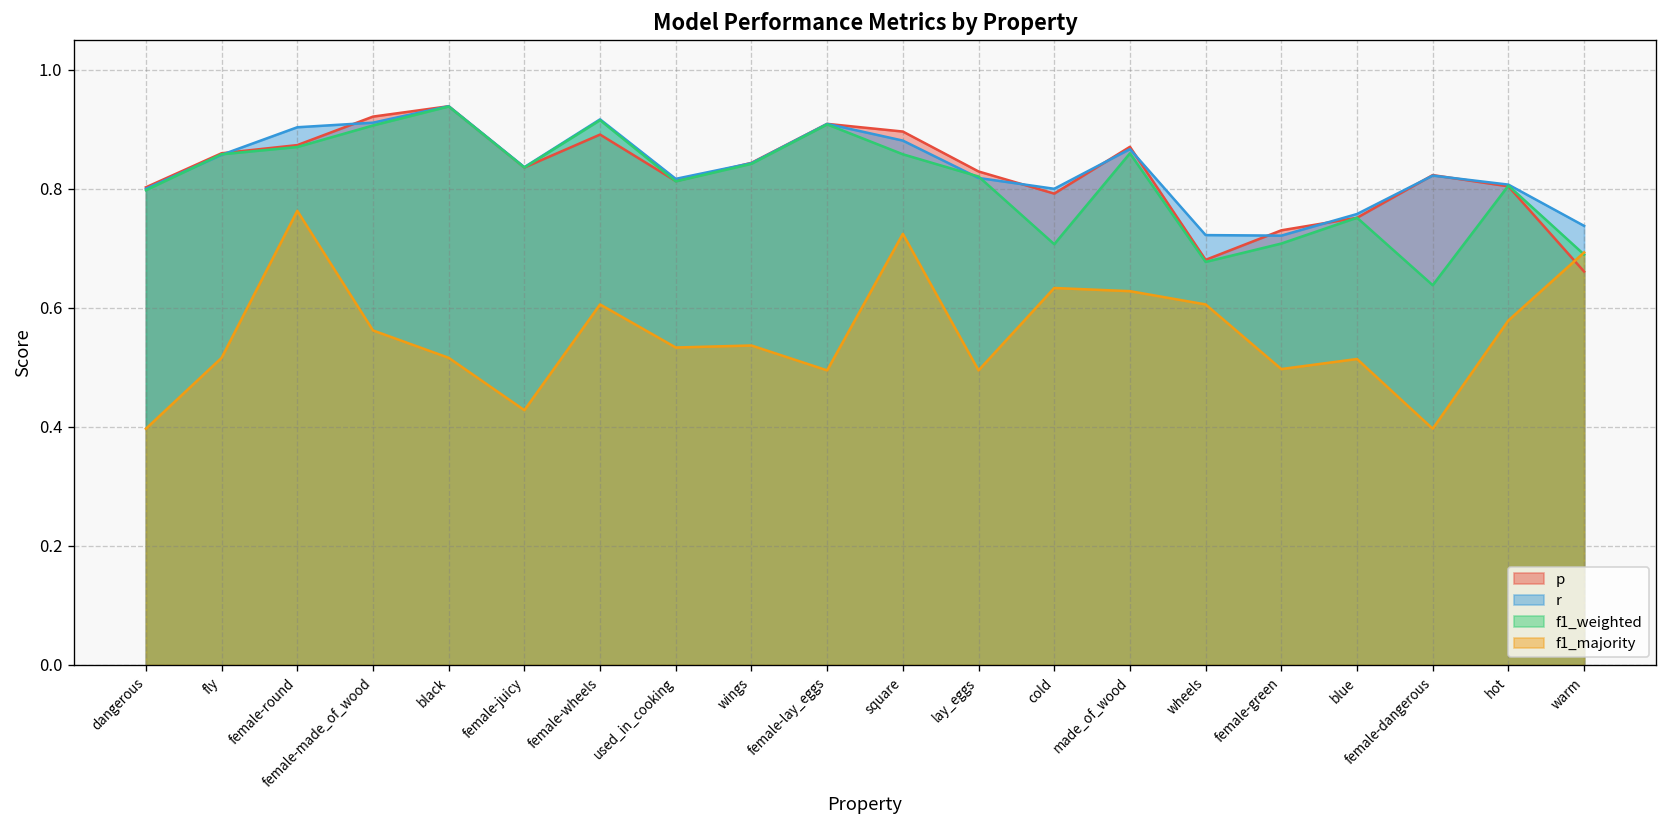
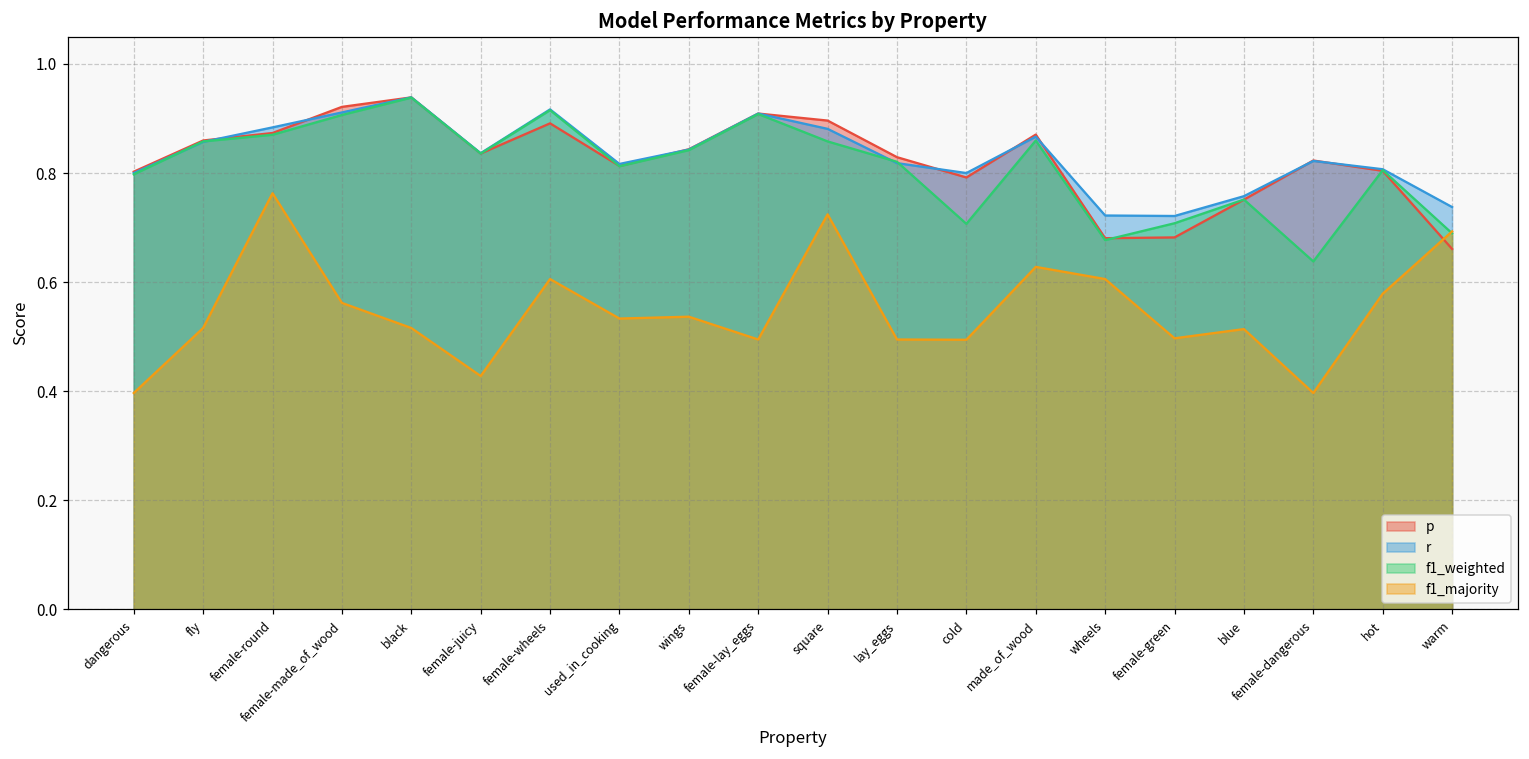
  {
    "p": {
      "female-made_of_wood": 0.92,
      "female-wheels": 0.89,
      "square": 0.90,
      "lay_eggs": 0.83,
      "cold": 0.79,
-     "female-green": 0.73,
+     "female-green": 0.68,
      "warm": 0.66
    },
    "r": {
-     "female-round": 0.90,
+     "female-round": 0.88,
      "square": 0.88,
      "cold": 0.80,
      "wheels": 0.72,
      "female-green": 0.72,
      "blue": 0.76,
      "warm": 0.74
    },
    "f1_weighted": {
      "square": 0.86,
      "cold": 0.71,
      "made_of_wood": 0.86,
      "female-green": 0.71,
      "female-dangerous": 0.64
    },
    "f1_majority": {
      "dangerous": 0.40,
      "fly": 0.52,
      "female-round": 0.76,
      "female-made_of_wood": 0.56,
      "black": 0.52,
      "female-juicy": 0.43,
      "female-wheels": 0.61,
      "used_in_cooking": 0.53,
      "wings": 0.54,
      "female-lay_eggs": 0.49,
      "square": 0.72,
      "lay_eggs": 0.49,
-     "cold": 0.63,
+     "cold": 0.49,
      "made_of_wood": 0.63,
      "wheels": 0.61,
      "female-green": 0.50,
      "blue": 0.51,
      "female-dangerous": 0.40,
      "hot": 0.58
    }
  }
